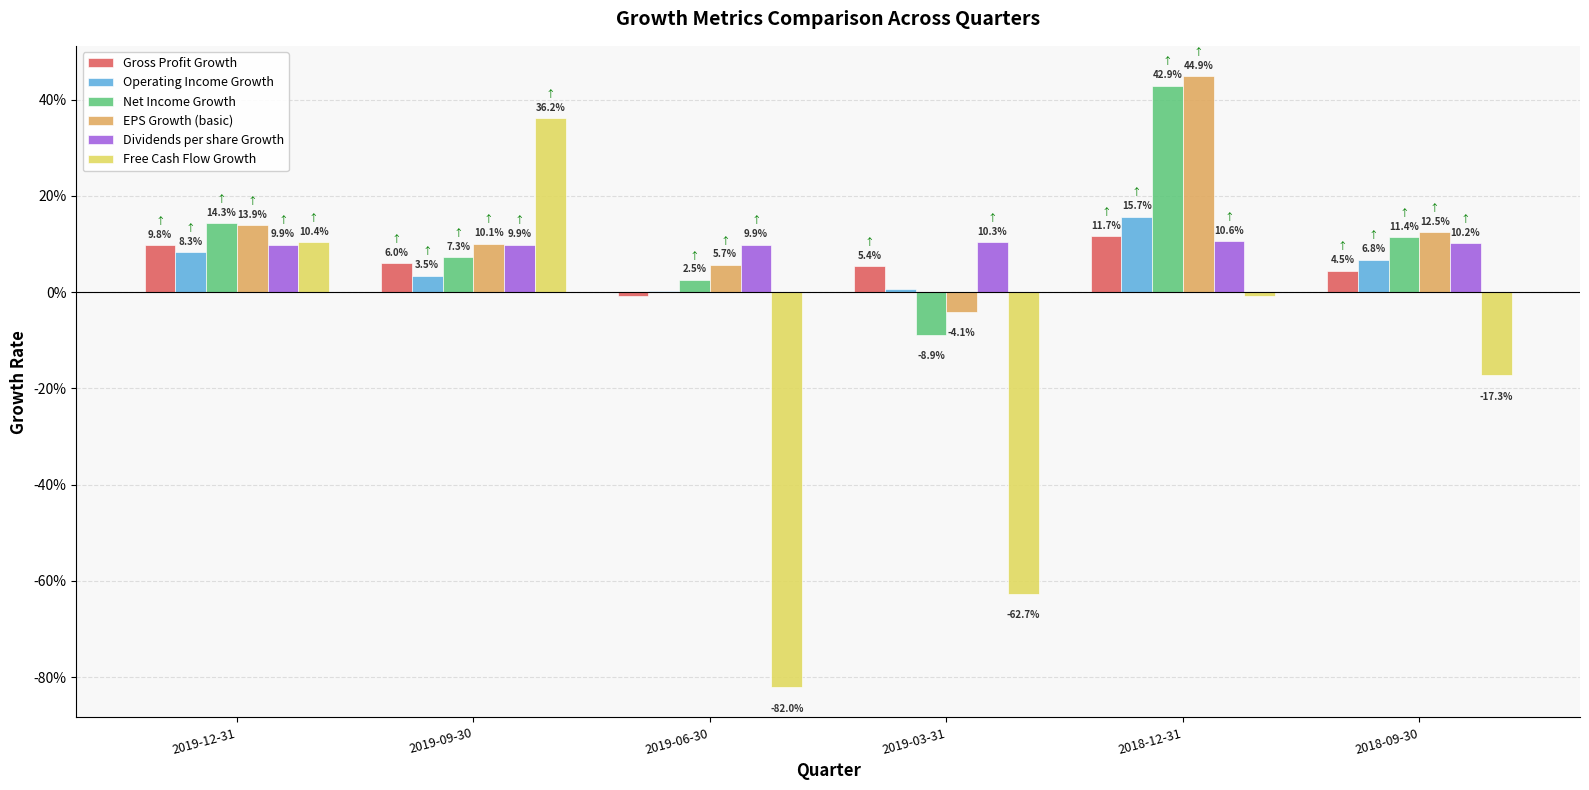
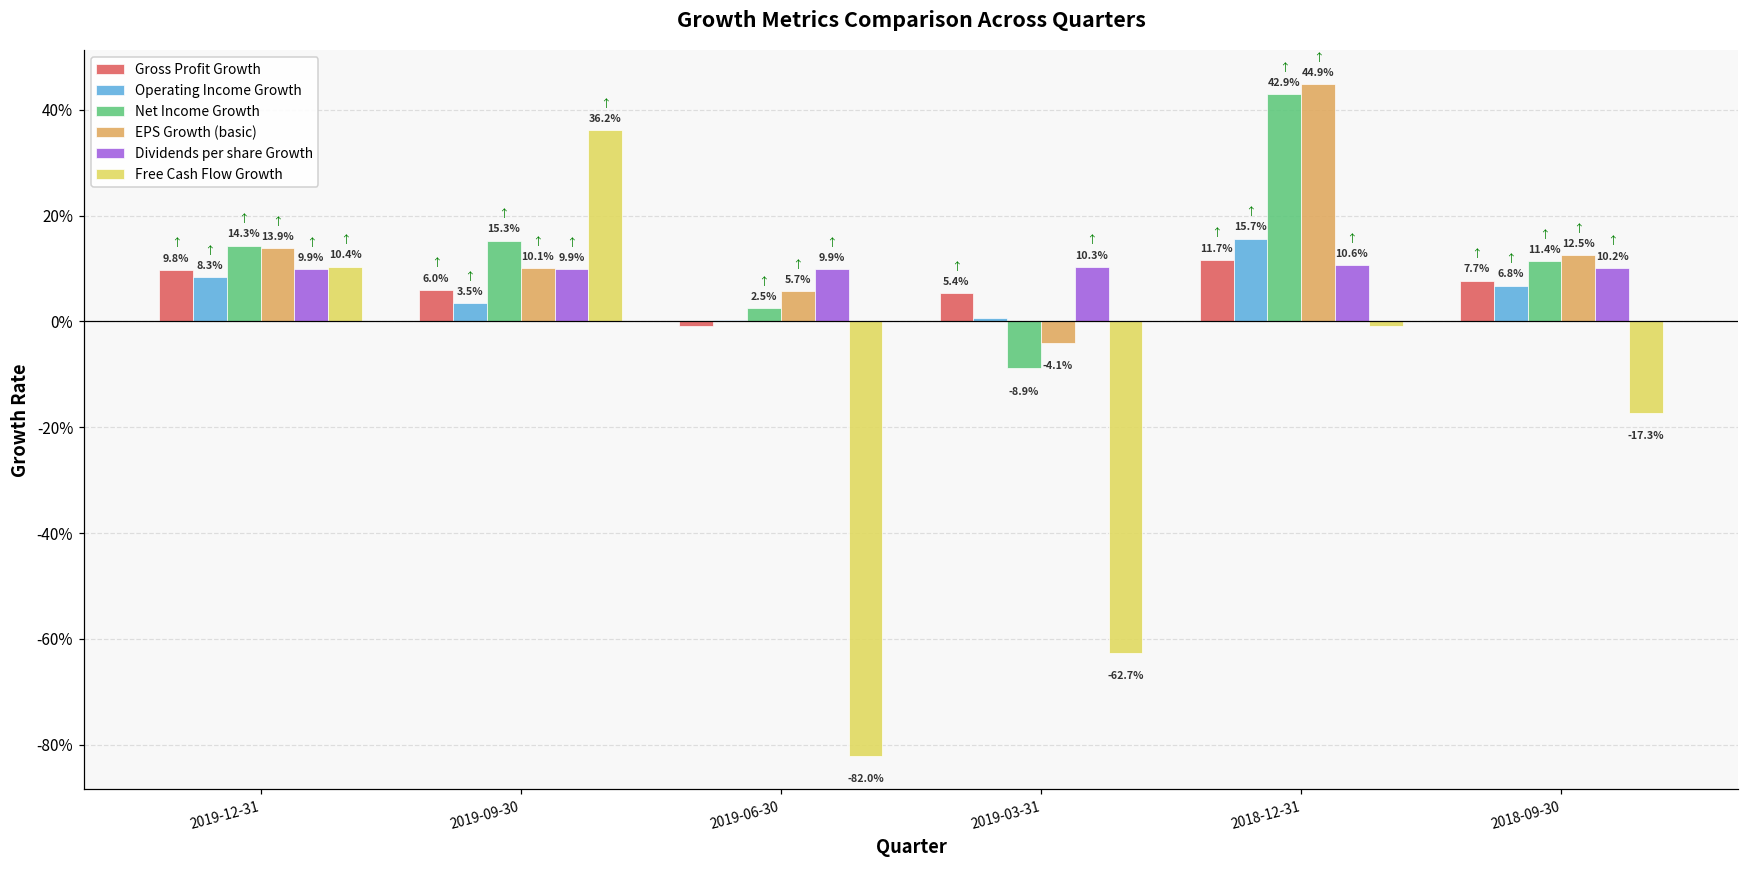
  {
    "Gross Profit Growth": {
      "2019-12-31": "9.8%",
      "2019-09-30": "6.0%",
      "2019-03-31": "5.4%",
      "2018-12-31": "11.7%",
-     "2018-09-30": "4.5%"
+     "2018-09-30": "7.7%"
    },
    "Operating Income Growth": {
      "2019-12-31": "8.3%",
      "2019-09-30": "3.5%",
      "2018-12-31": "15.7%",
      "2018-09-30": "6.8%"
    },
    "Net Income Growth": {
      "2019-12-31": "14.3%",
-     "2019-09-30": "7.3%",
+     "2019-09-30": "15.3%",
      "2019-06-30": "2.5%",
      "2019-03-31": "-8.9%",
      "2018-12-31": "42.9%",
      "2018-09-30": "11.4%"
    },
    "Dividends per share Growth": {
      "2019-12-31": "9.9%",
      "2019-09-30": "9.9%",
      "2019-06-30": "9.9%",
      "2019-03-31": "10.3%",
      "2018-12-31": "10.6%",
      "2018-09-30": "10.2%"
    }
  }
